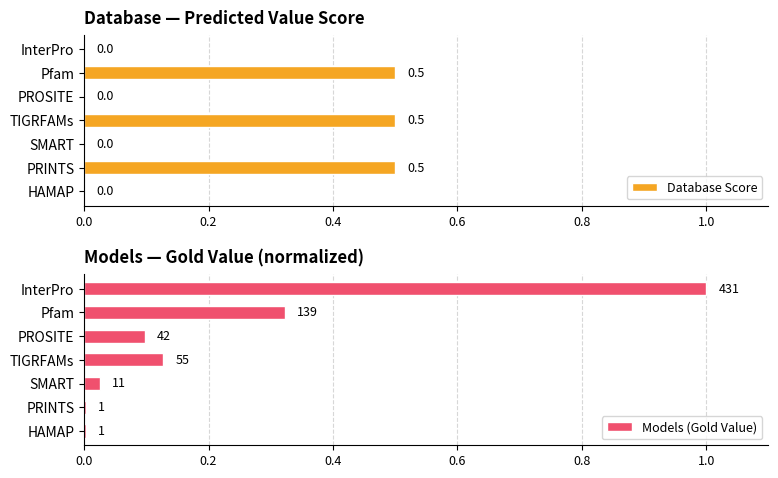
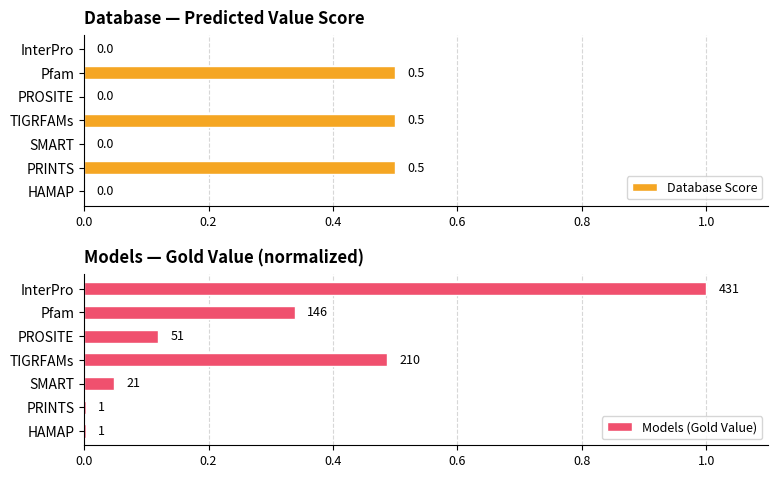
  {
    "Database — Predicted Value Score": {
      "InterPro": 0.0,
      "Pfam": 0.5,
      "PROSITE": 0.0,
      "TIGRFAMs": 0.5,
      "SMART": 0.0,
      "PRINTS": 0.5,
      "HAMAP": 0.0
    },
    "Models — Gold Value (normalized)": {
-     "Pfam": 139,
-     "PROSITE": 42,
-     "TIGRFAMs": 55,
-     "SMART": 11
+     "Pfam": 146,
+     "PROSITE": 51,
+     "TIGRFAMs": 210,
+     "SMART": 21
    }
  }
